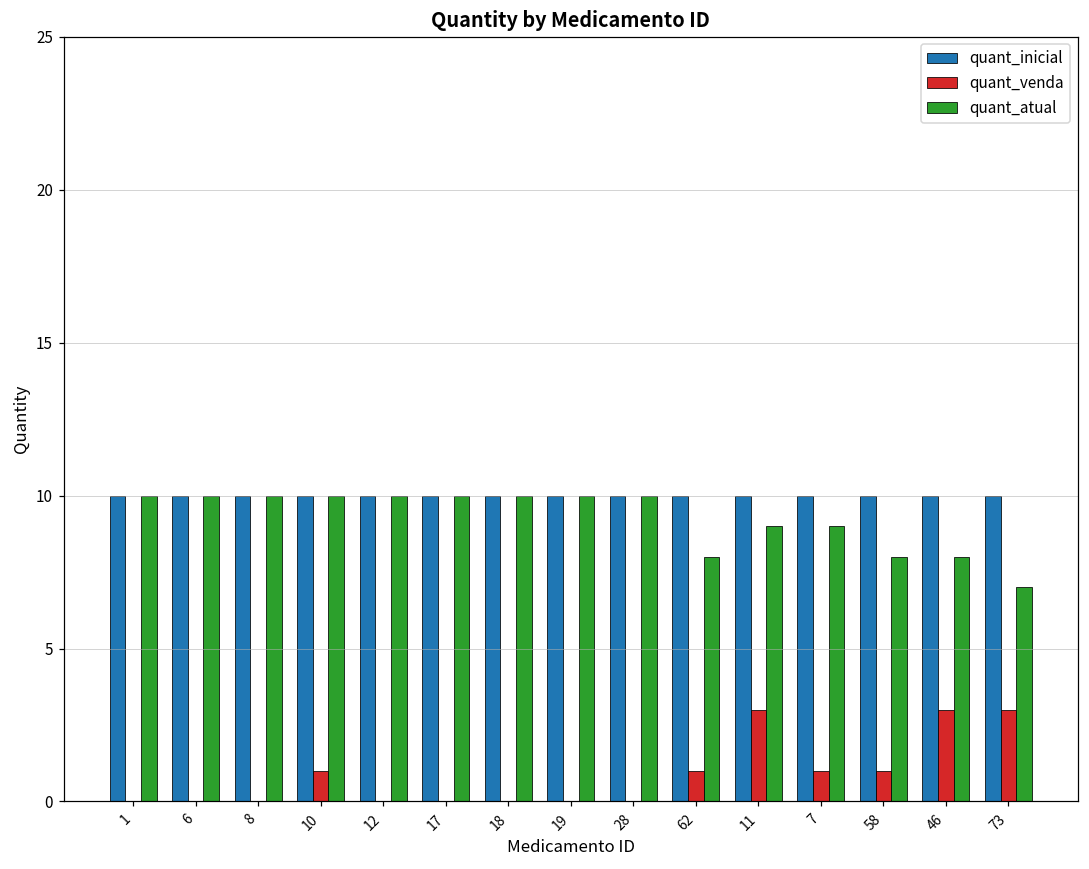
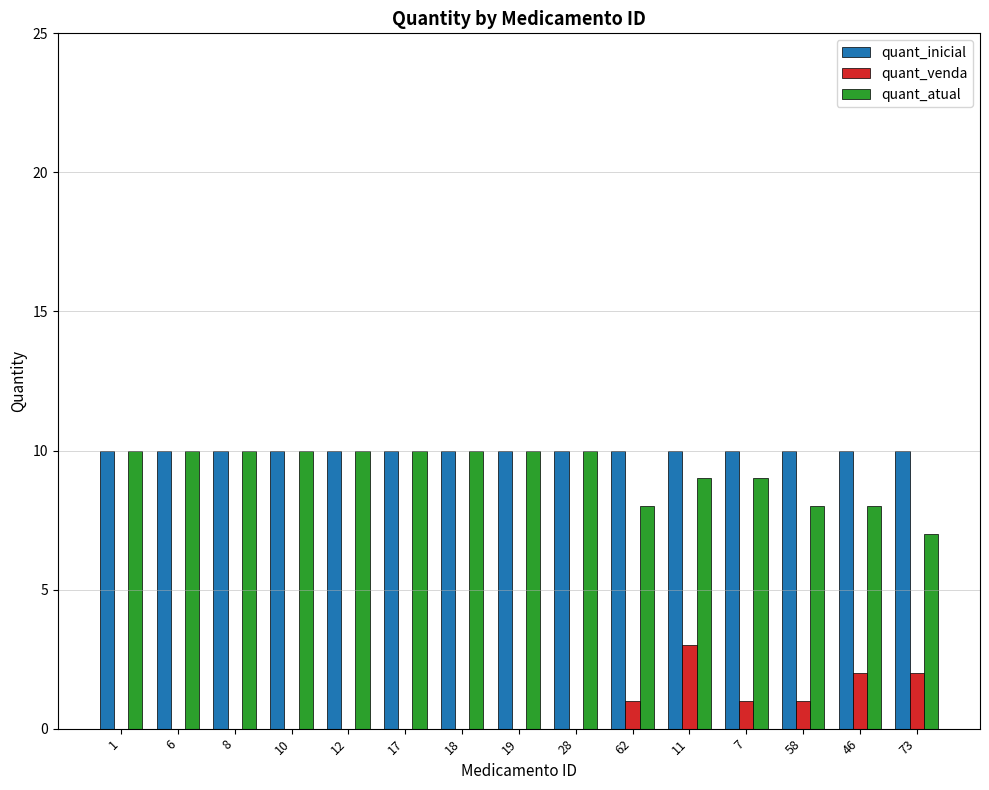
  {
    "quant_inicial": {
      "1": 10,
      "6": 10,
      "8": 10,
      "10": 10,
      "12": 10,
      "17": 10,
      "18": 10,
      "19": 10,
      "28": 10,
      "62": 10,
      "11": 10,
      "7": 10,
      "58": 10,
      "46": 10,
      "73": 10
    },
    "quant_venda": {
      "1": 0,
      "6": 0,
      "8": 0,
-     "10": 1,
+     "10": 0,
      "12": 0,
      "17": 0,
      "18": 0,
      "19": 0,
      "28": 0,
      "62": 1,
      "11": 3,
      "7": 1,
      "58": 1,
-     "46": 3,
-     "73": 3
+     "46": 2,
+     "73": 2
    },
    "quant_atual": {
      "1": 10,
      "6": 10,
      "8": 10,
      "10": 10,
      "12": 10,
      "17": 10,
      "18": 10,
      "19": 10,
      "28": 10,
      "62": 8,
      "11": 9,
      "7": 9,
      "58": 8,
      "46": 8,
      "73": 7
    }
  }
